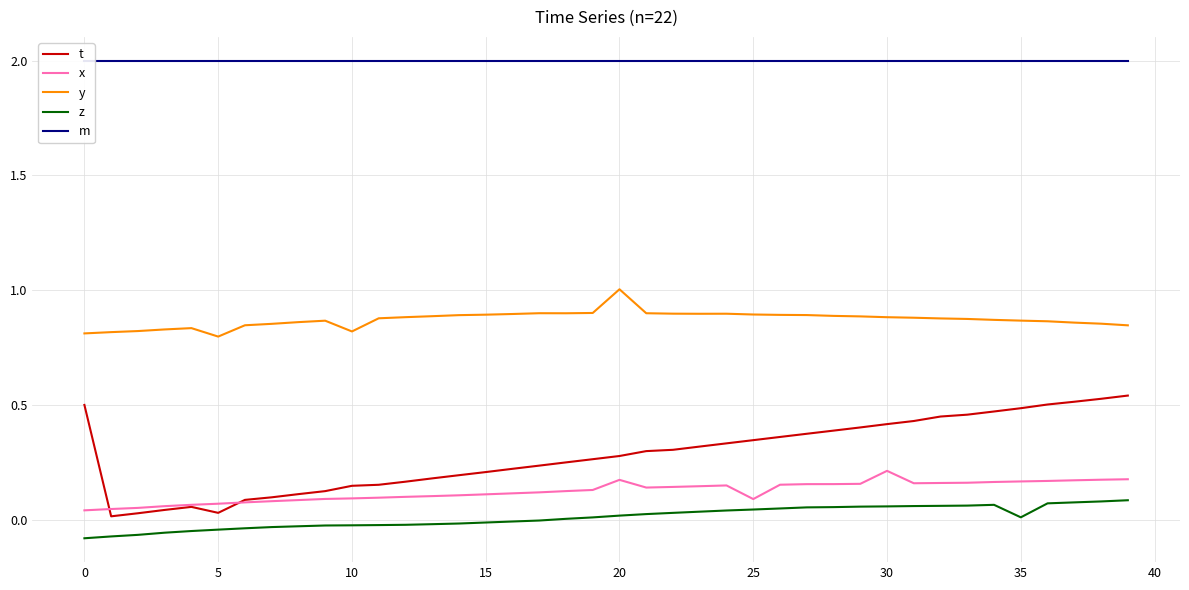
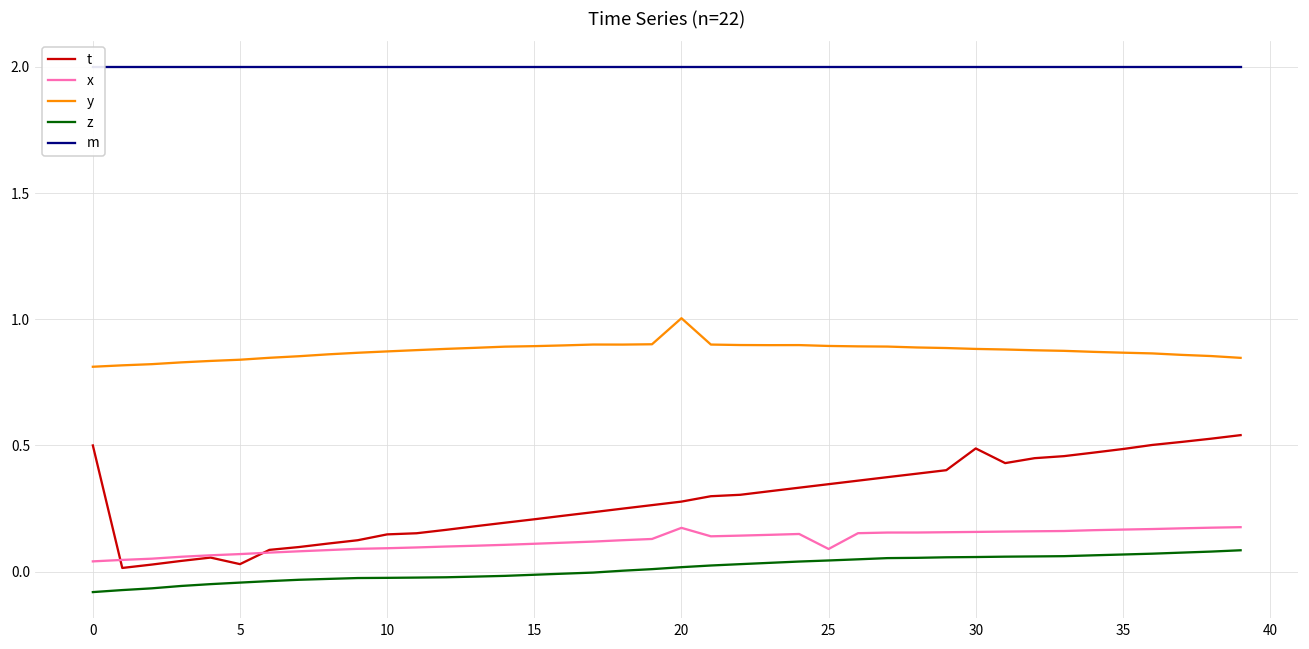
  {
    "t": {
      "0": 0.50,
      "5": 0.03,
      "10": 0.15,
      "15": 0.21,
      "20": 0.28,
      "25": 0.35,
-     "30": 0.42,
+     "30": 0.49,
      "35": 0.49
    },
    "x": {
      "0": 0.04,
      "5": 0.07,
      "10": 0.09,
      "15": 0.11,
      "20": 0.17,
      "25": 0.09,
-     "30": 0.21,
+     "30": 0.16,
      "35": 0.17
    },
    "y": {
      "0": 0.81,
-     "5": 0.80,
-     "10": 0.82,
+     "5": 0.84,
+     "10": 0.87,
      "15": 0.89,
      "20": 1.00,
      "25": 0.89,
      "30": 0.88,
      "35": 0.87
    },
    "z": {
      "0": -0.08,
      "5": -0.04,
      "10": -0.02,
      "15": -0.01,
      "20": 0.02,
      "25": 0.04,
      "30": 0.06,
-     "35": 0.01
+     "35": 0.07
    },
    "m": {
      "5": 2.00,
      "10": 2.00,
      "15": 2.00,
      "20": 2.00,
      "25": 2.00,
      "30": 2.00,
      "35": 2.00
    }
  }
